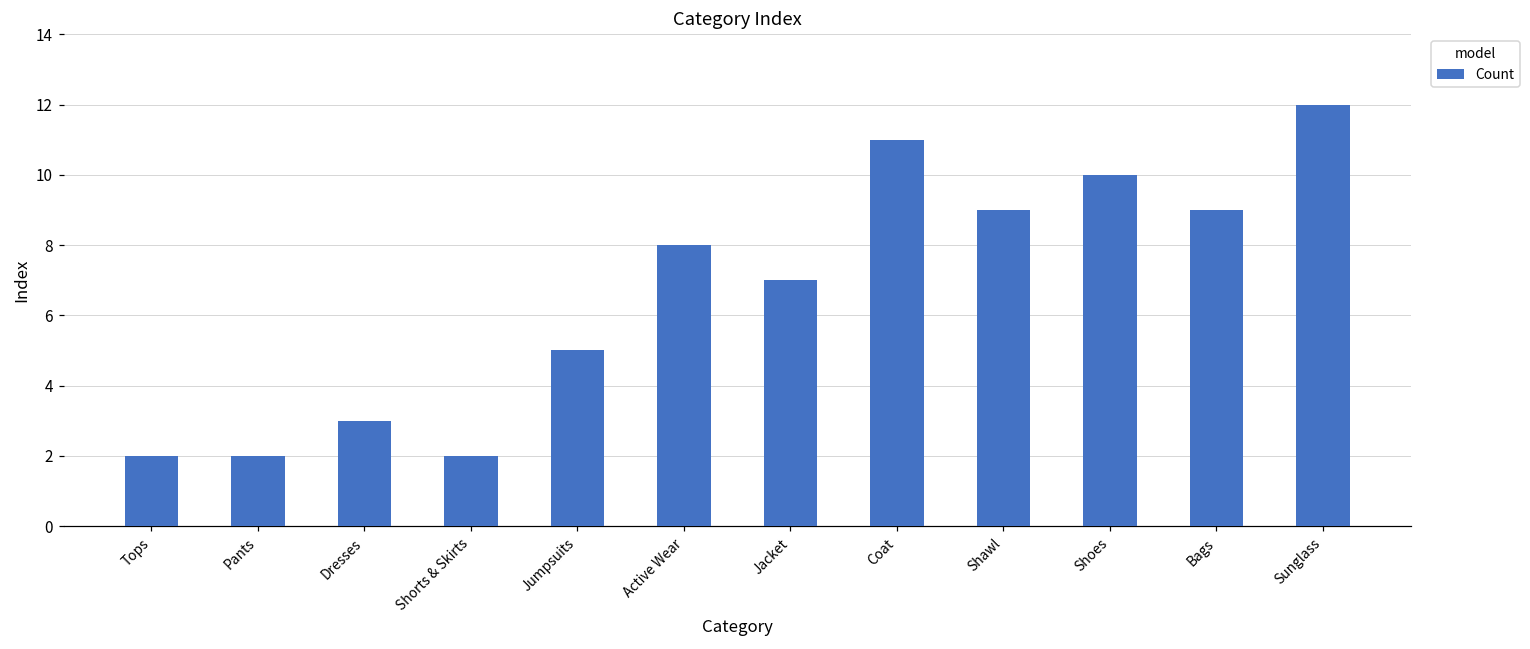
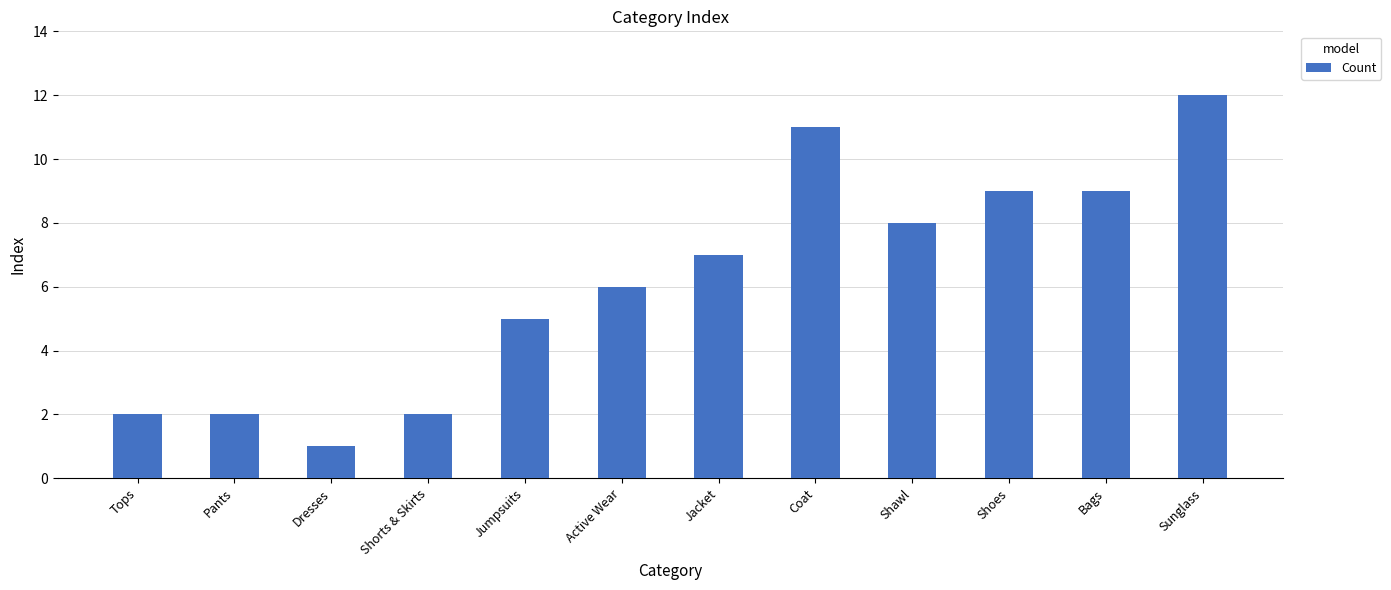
  {
    "Tops": 2,
    "Pants": 2,
-   "Dresses": 3,
+   "Dresses": 1,
    "Shorts & Skirts": 2,
    "Jumpsuits": 5,
-   "Active Wear": 8,
+   "Active Wear": 6,
    "Jacket": 7,
    "Coat": 11,
-   "Shawl": 9,
-   "Shoes": 10,
+   "Shawl": 8,
+   "Shoes": 9,
    "Bags": 9,
    "Sunglass": 12
  }
